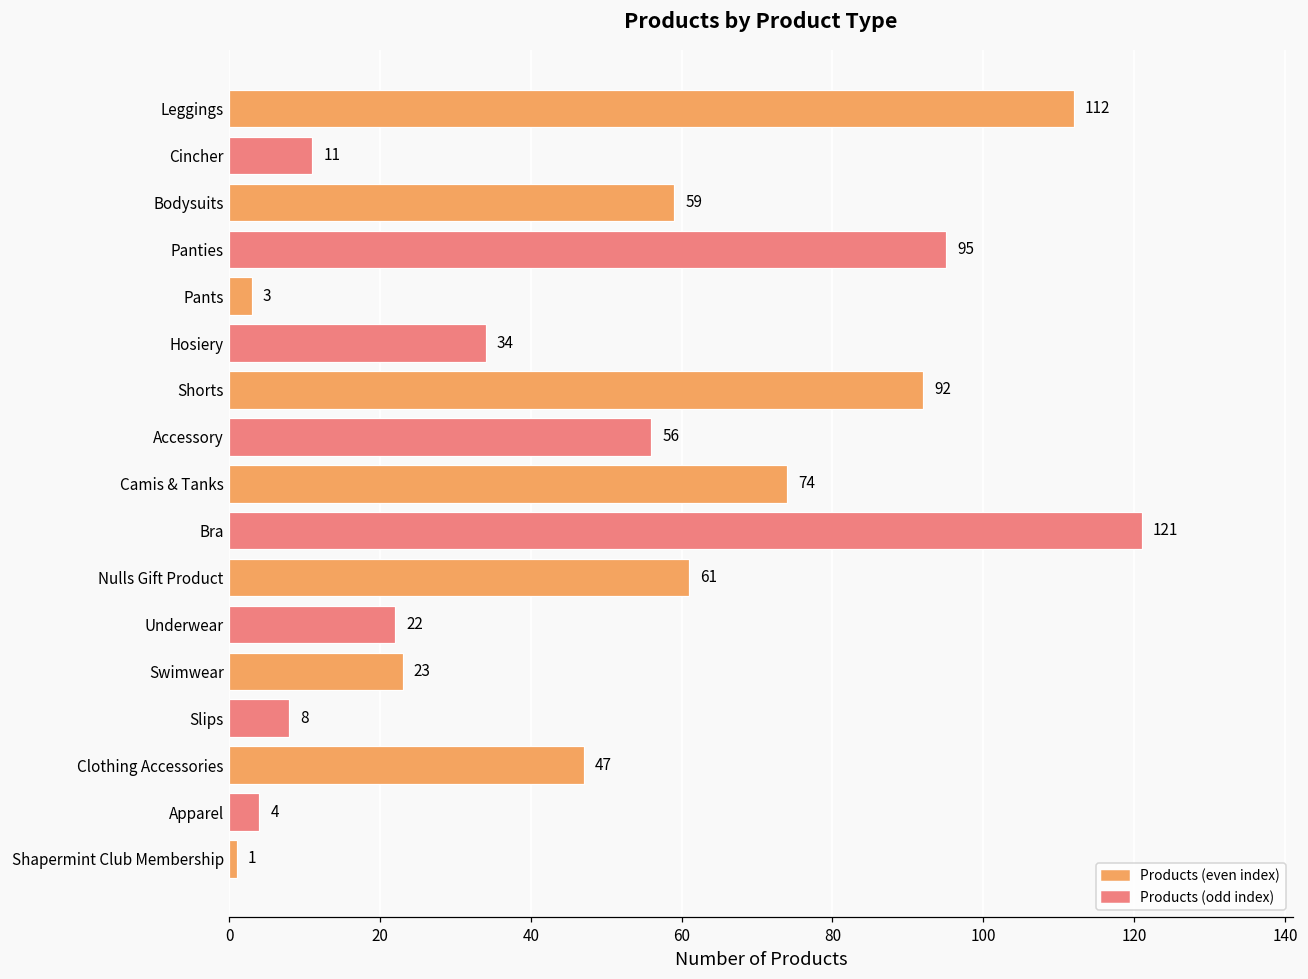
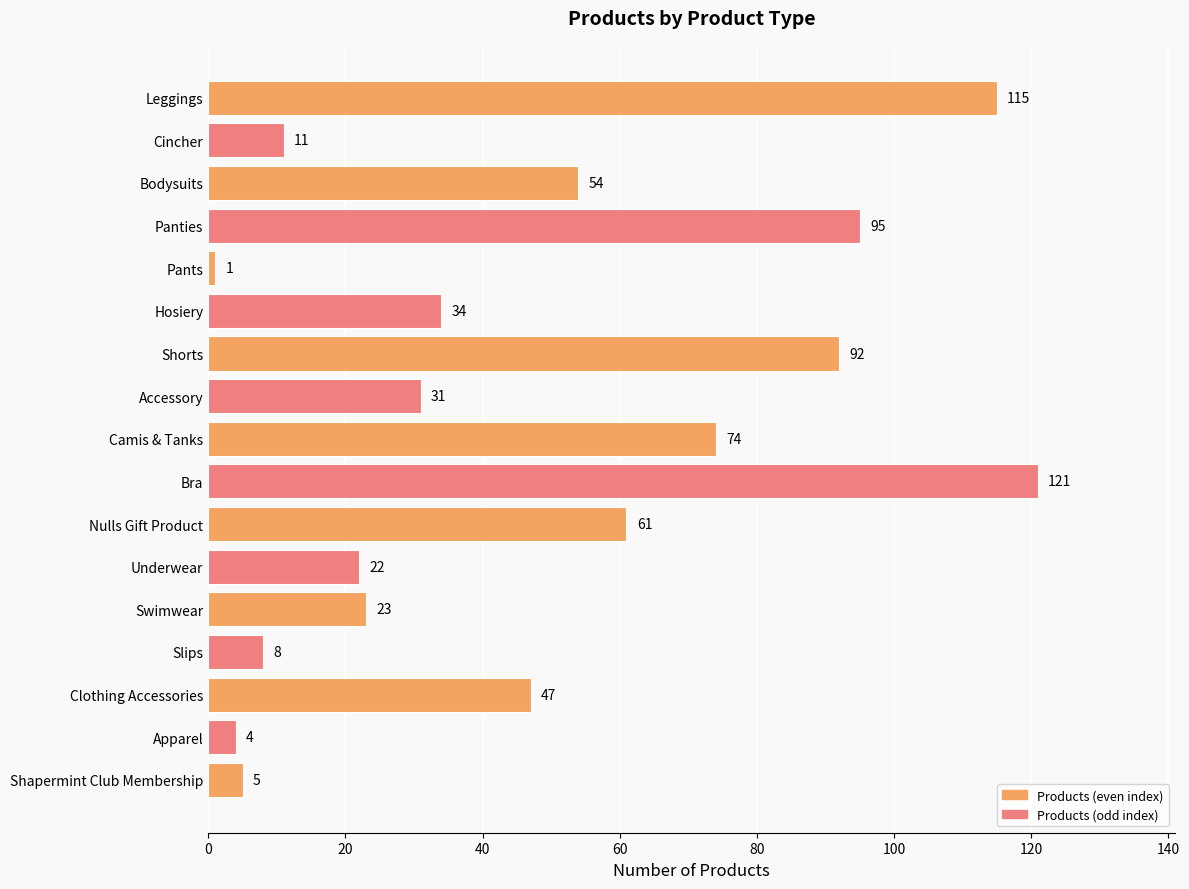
  {
-   "Leggings": 112,
+   "Leggings": 115,
    "Cincher": 11,
-   "Bodysuits": 59,
+   "Bodysuits": 54,
    "Panties": 95,
-   "Pants": 3,
+   "Pants": 1,
    "Hosiery": 34,
    "Shorts": 92,
-   "Accessory": 56,
+   "Accessory": 31,
    "Camis & Tanks": 74,
    "Bra": 121,
    "Nulls Gift Product": 61,
    "Underwear": 22,
    "Swimwear": 23,
    "Slips": 8,
    "Clothing Accessories": 47,
    "Apparel": 4,
-   "Shapermint Club Membership": 1
+   "Shapermint Club Membership": 5
  }
